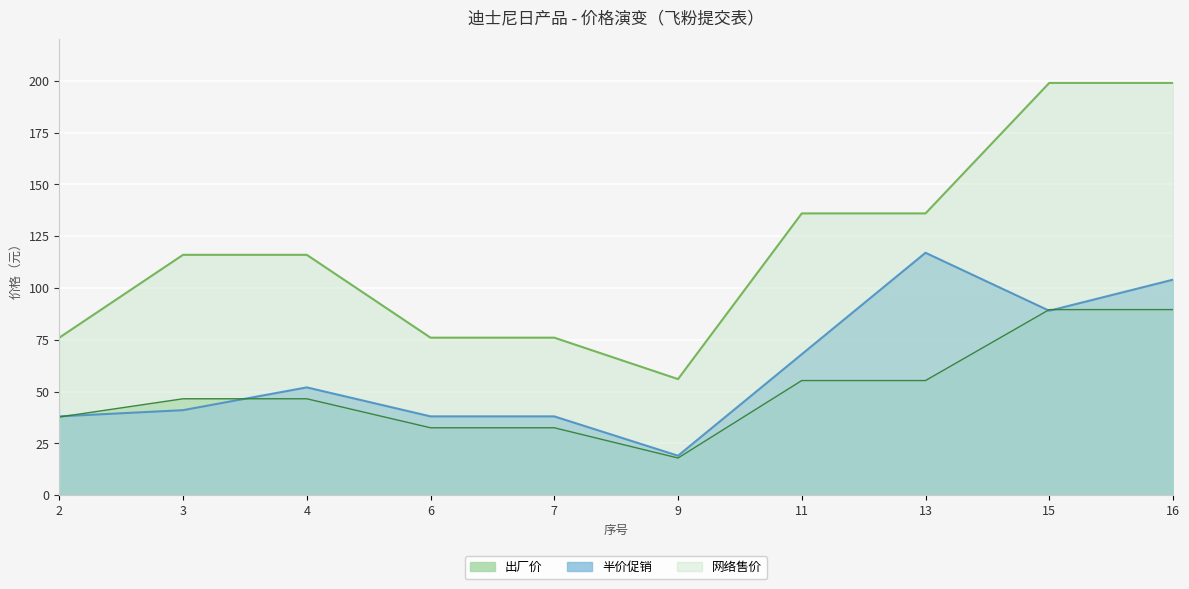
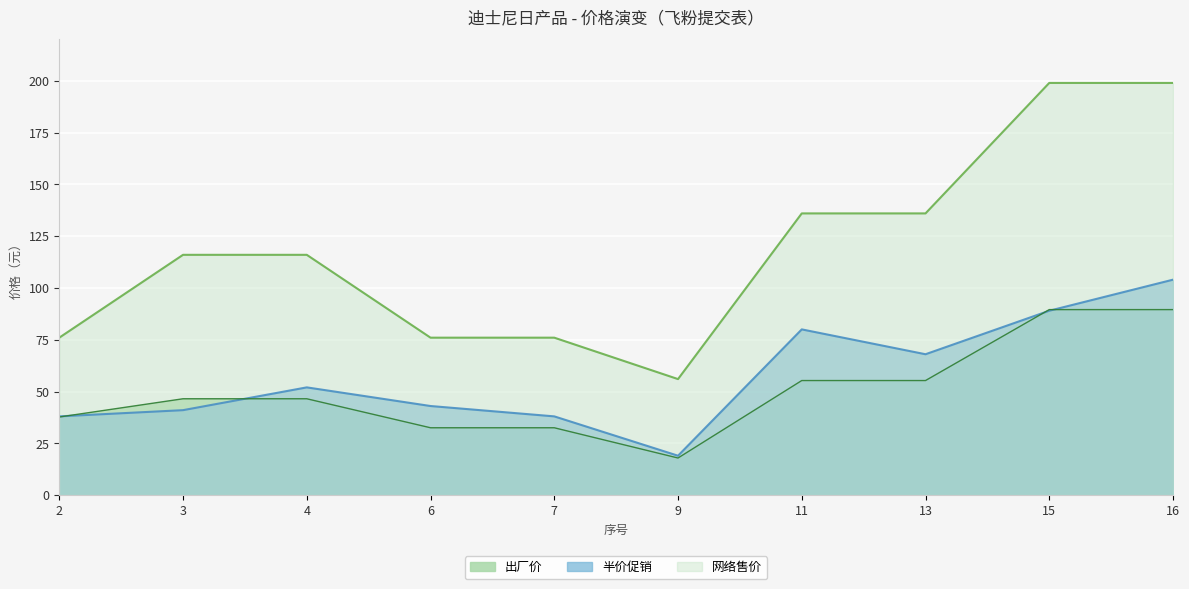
  {
    "半价促销": {
      "3": 41,
      "4": 52,
-     "6": 38,
+     "6": 43,
      "7": 38,
-     "11": 68,
-     "13": 117,
+     "11": 80,
+     "13": 68,
      "16": 104
    }
  }
